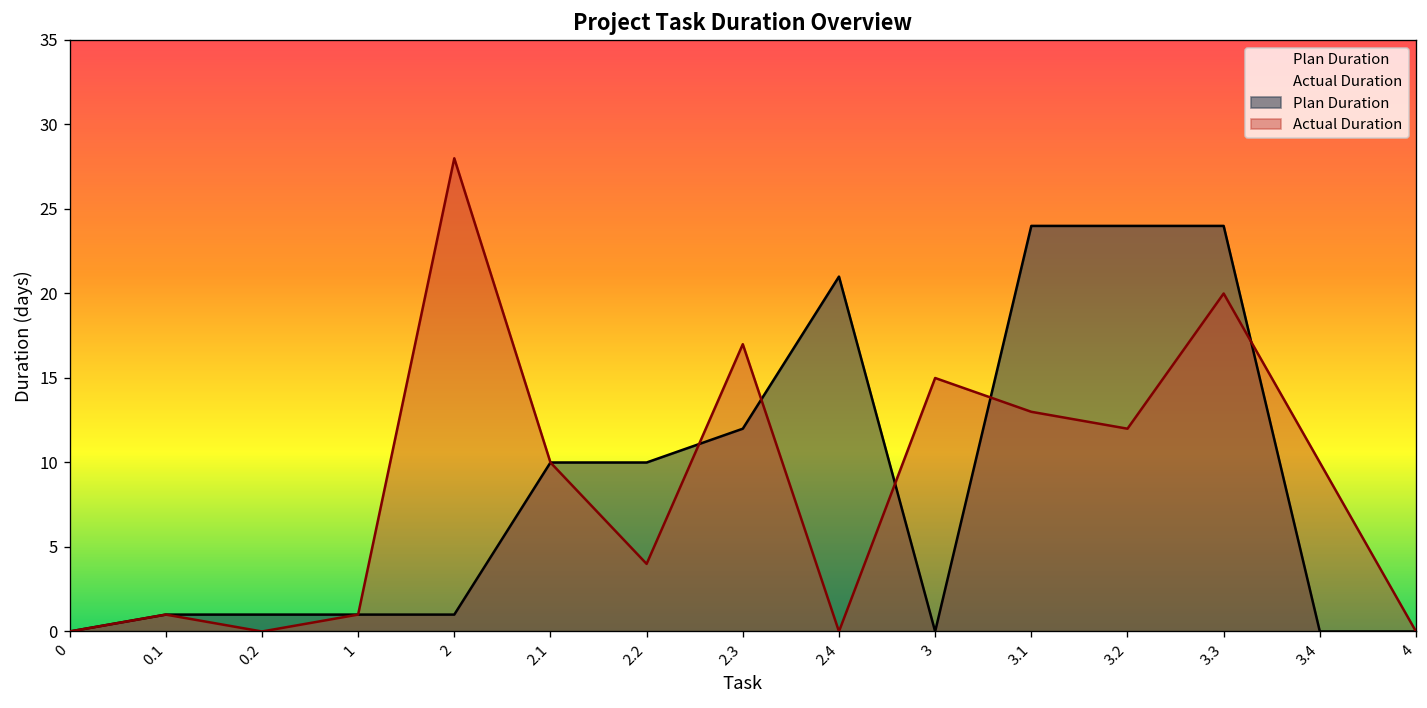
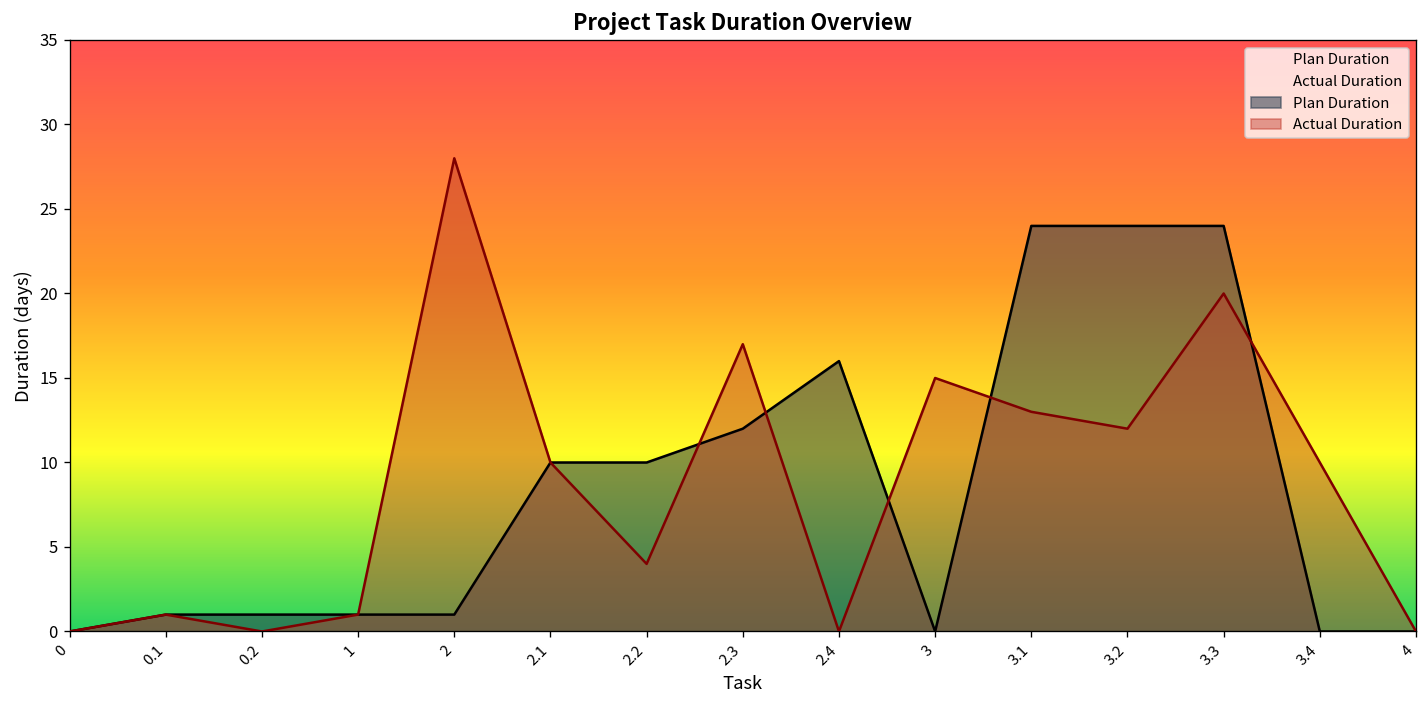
  {
    "Plan Duration": {
      "0.2": 1,
      "2": 1,
      "2.2": 10,
      "2.3": 12,
-     "2.4": 21,
+     "2.4": 16,
      "3": 0,
      "3.1": 24,
      "3.2": 24,
      "3.3": 24,
      "3.4": 0
    },
    "Actual Duration": {
      "0.2": 0,
      "2": 28,
      "2.2": 4,
      "2.3": 17,
      "2.4": 0,
      "3": 15,
      "3.1": 13,
      "3.2": 12,
      "3.3": 20,
      "3.4": 10
    }
  }
